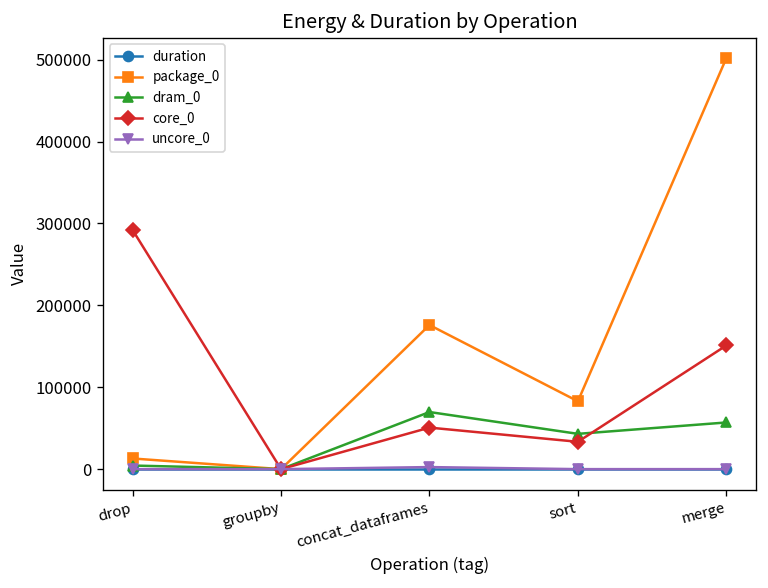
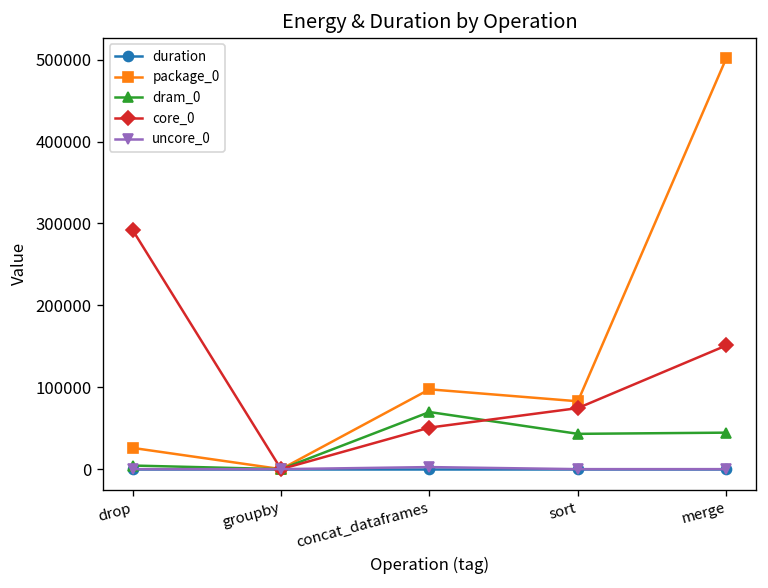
  {
    "package_0": {
-     "drop": 10000,
-     "concat_dataframes": 180000,
+     "drop": 30000,
+     "concat_dataframes": 100000,
      "sort": 80000,
      "merge": 500000
    },
    "dram_0": {
      "drop": 0,
      "concat_dataframes": 70000,
      "sort": 40000,
-     "merge": 60000
+     "merge": 40000
    },
    "core_0": {
      "drop": 290000,
      "concat_dataframes": 50000,
-     "sort": 30000,
+     "sort": 70000,
      "merge": 150000
    }
  }
